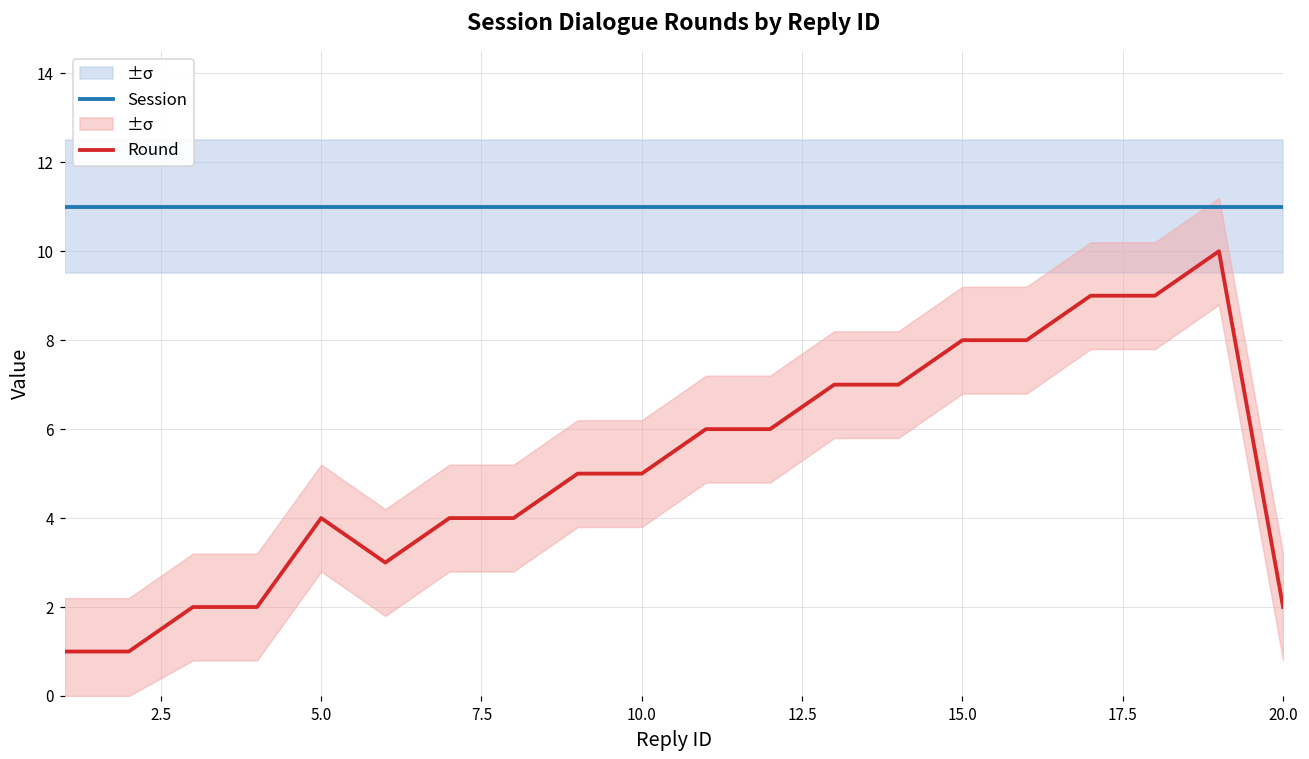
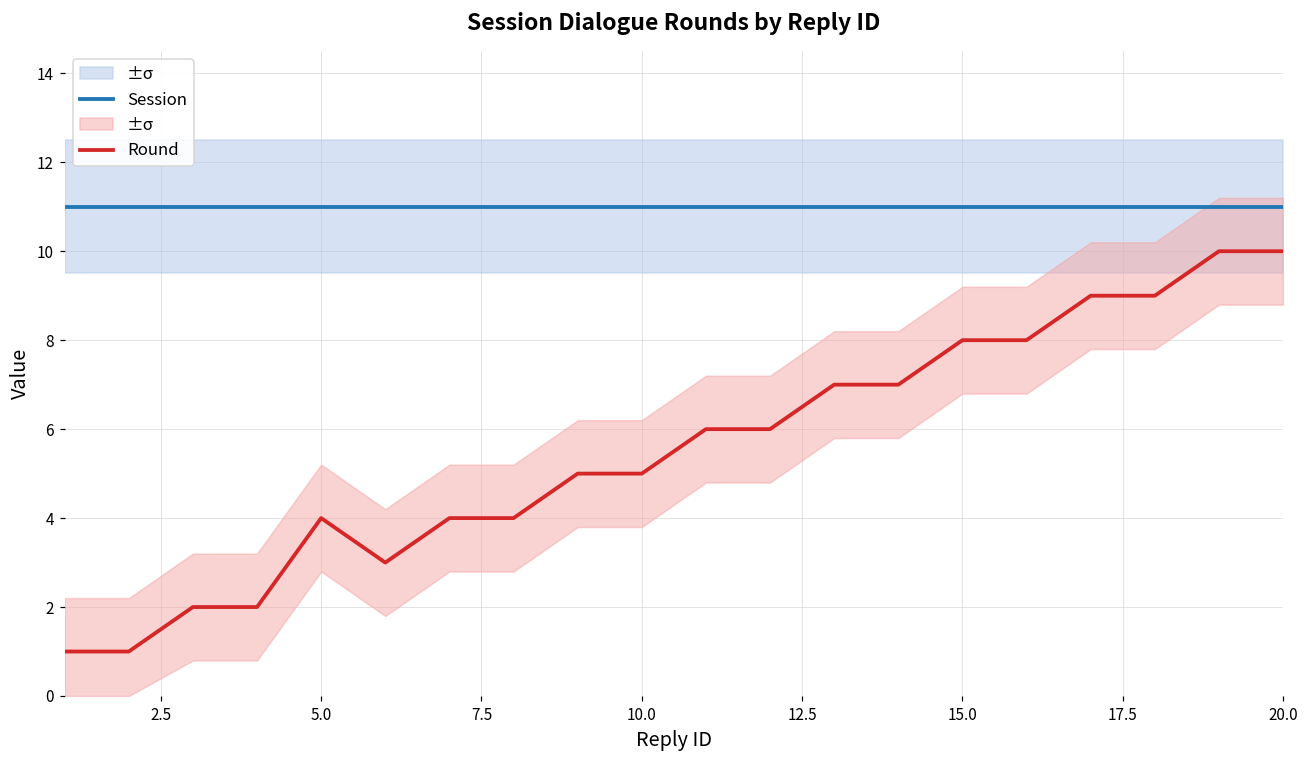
  {
    "Session": {
      "5.0": 11,
      "10.0": 11,
      "15.0": 11,
      "20.0": 11
    },
    "Round": {
      "5.0": 4,
      "10.0": 5,
      "15.0": 8,
-     "20.0": 2
+     "20.0": 10
    }
  }
